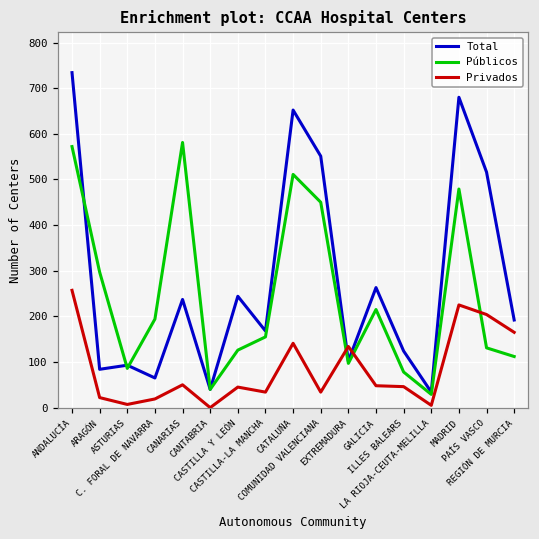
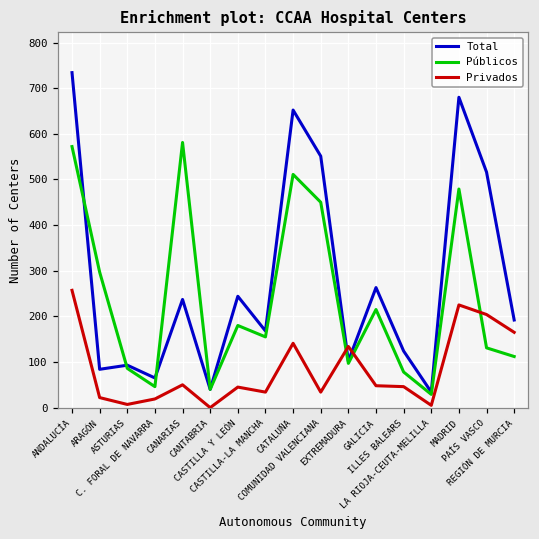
  {
    "Total": {
      "ANDALUCÍA": 730,
      "ARAGÓN": 80,
      "ASTURIAS": 90,
      "C. FORAL DE NAVARRA": 70,
      "CANARIAS": 240,
      "CASTILLA Y LEÓN": 240,
      "CASTILLA-LA MANCHA": 170,
      "CATALUÑA": 650,
      "COMUNIDAD VALENCIANA": 550,
      "GALICIA": 260,
      "ILLES BALEARS": 120,
      "MADRID": 680,
      "PAÍS VASCO": 520,
      "REGIÓN DE MURCIA": 190
    },
    "Públicos": {
      "ANDALUCÍA": 570,
      "ARAGÓN": 300,
      "ASTURIAS": 90,
-     "C. FORAL DE NAVARRA": 190,
+     "C. FORAL DE NAVARRA": 50,
      "CANARIAS": 580,
-     "CASTILLA Y LEÓN": 130,
+     "CASTILLA Y LEÓN": 180,
      "CASTILLA-LA MANCHA": 160,
      "CATALUÑA": 510,
      "COMUNIDAD VALENCIANA": 450,
      "GALICIA": 220,
      "ILLES BALEARS": 80,
      "MADRID": 480,
      "PAÍS VASCO": 130,
      "REGIÓN DE MURCIA": 110
    },
    "Privados": {
      "ANDALUCÍA": 260,
      "ARAGÓN": 20,
      "ASTURIAS": 10,
      "C. FORAL DE NAVARRA": 20,
      "CANARIAS": 50,
      "CANTABRIA": 0,
      "CASTILLA Y LEÓN": 50,
      "CASTILLA-LA MANCHA": 30,
      "CATALUÑA": 140,
      "COMUNIDAD VALENCIANA": 30,
      "EXTREMADURA": 130,
      "GALICIA": 50,
      "ILLES BALEARS": 50,
      "LA RIOJA-CEUTA-MELILLA": 10,
      "MADRID": 230,
      "PAÍS VASCO": 200,
      "REGIÓN DE MURCIA": 170
    }
  }
